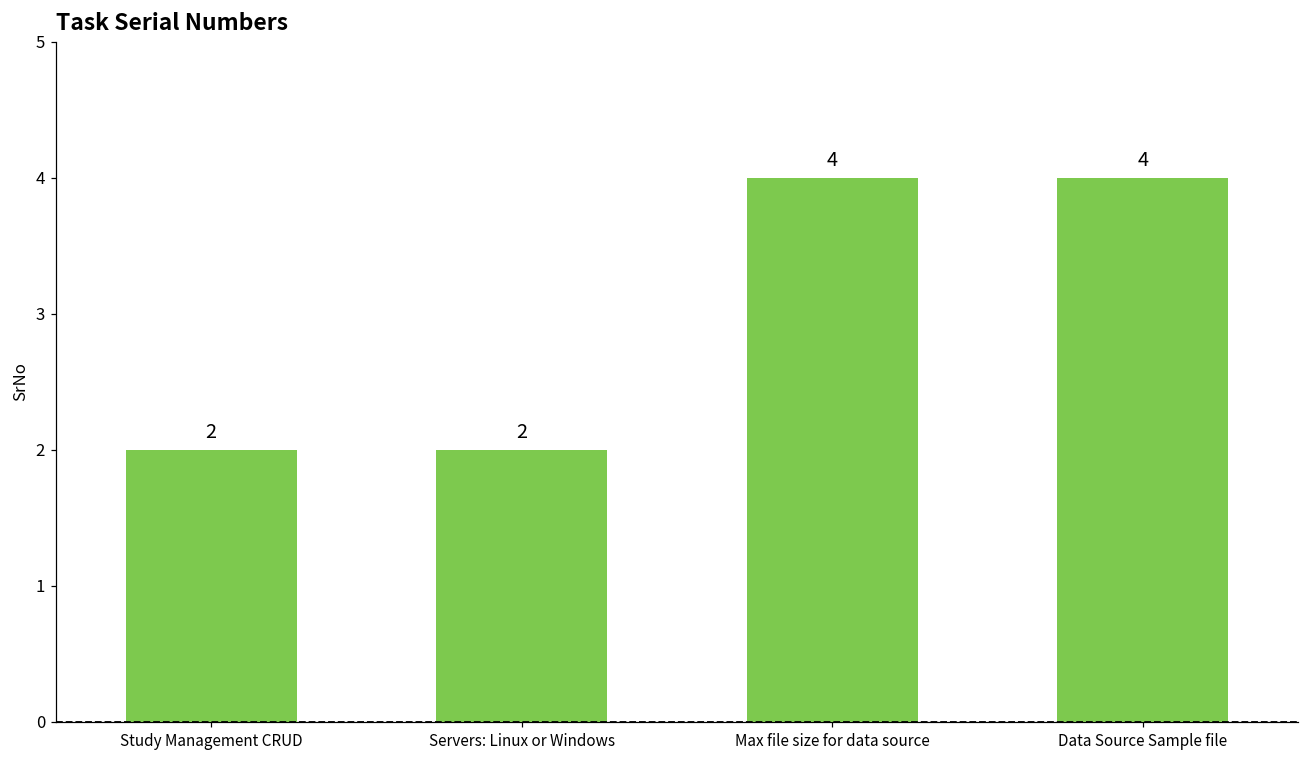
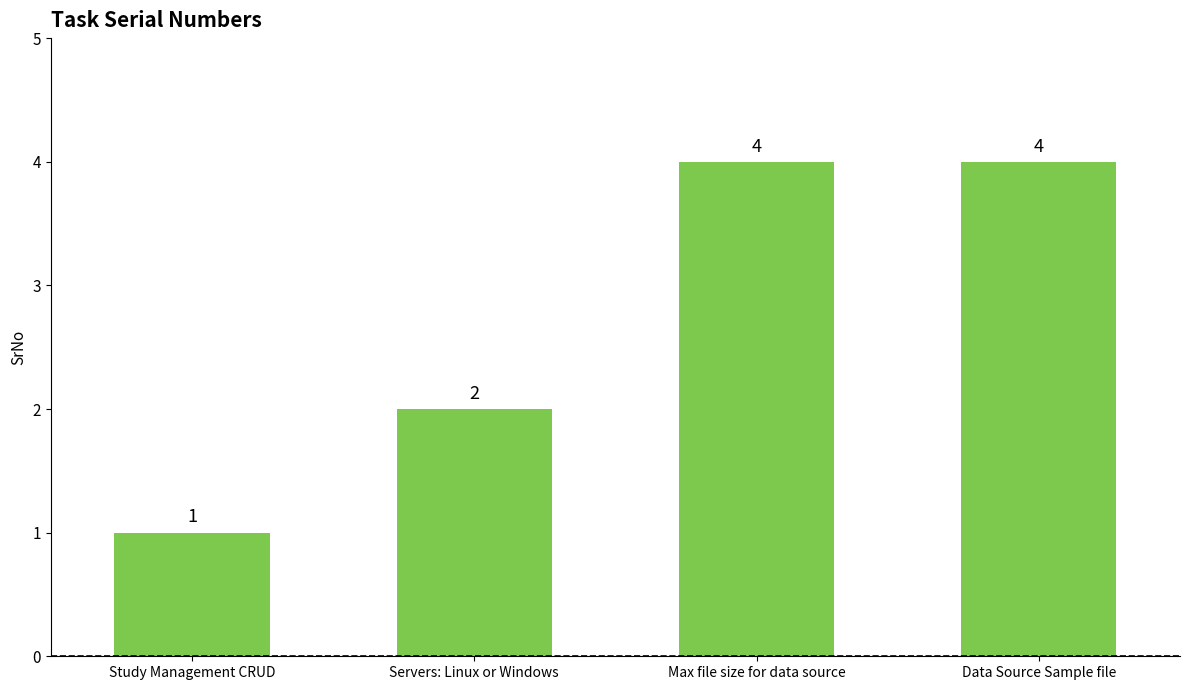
  {
-   "Study Management CRUD": 2,
+   "Study Management CRUD": 1,
    "Servers: Linux or Windows": 2,
    "Max file size for data source": 4,
    "Data Source Sample file": 4
  }
